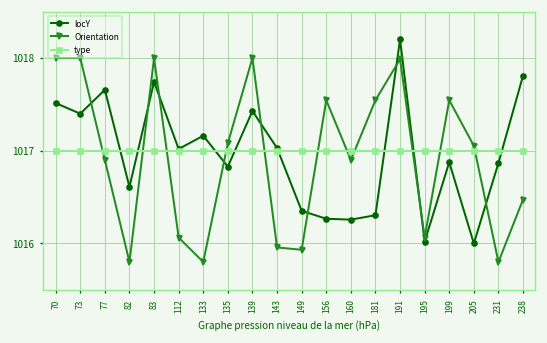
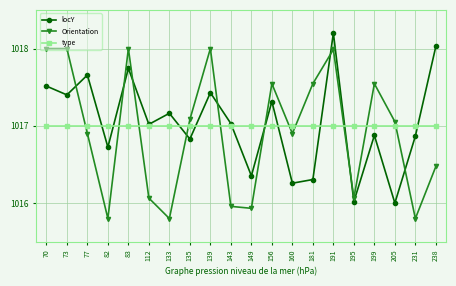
  {
    "locY": {
      "70": 1017.5,
      "73": 1017.4,
      "77": 1017.7,
-     "82": 1016.6,
+     "82": 1016.7,
      "83": 1017.7,
      "133": 1017.2,
      "135": 1016.8,
      "139": 1017.4,
      "149": 1016.4,
-     "156": 1016.3,
+     "156": 1017.3,
      "160": 1016.3,
      "181": 1016.3,
      "191": 1018.2,
      "195": 1016.0,
      "199": 1016.9,
      "205": 1016.0,
      "231": 1016.9,
-     "238": 1017.8
+     "238": 1018.0
    },
    "Orientation": {
      "77": 1016.9,
      "82": 1015.8,
      "83": 1018.0,
      "112": 1016.1,
      "133": 1015.8,
      "135": 1017.1,
      "139": 1018.0,
      "143": 1016.0,
      "149": 1015.9,
      "156": 1017.5,
      "160": 1016.9,
      "181": 1017.5,
      "191": 1018.0,
      "195": 1016.1,
      "199": 1017.5,
      "205": 1017.1,
      "231": 1015.8,
      "238": 1016.5
    },
    "type": {
      "70": 1017.0,
      "73": 1017.0,
      "77": 1017.0,
      "82": 1017.0,
      "83": 1017.0,
      "133": 1017.0,
      "135": 1017.0,
      "139": 1017.0,
      "149": 1017.0,
      "156": 1017.0,
      "160": 1017.0,
      "181": 1017.0,
      "191": 1017.0,
      "195": 1017.0,
      "199": 1017.0,
      "205": 1017.0,
      "231": 1017.0,
      "238": 1017.0
    }
  }
